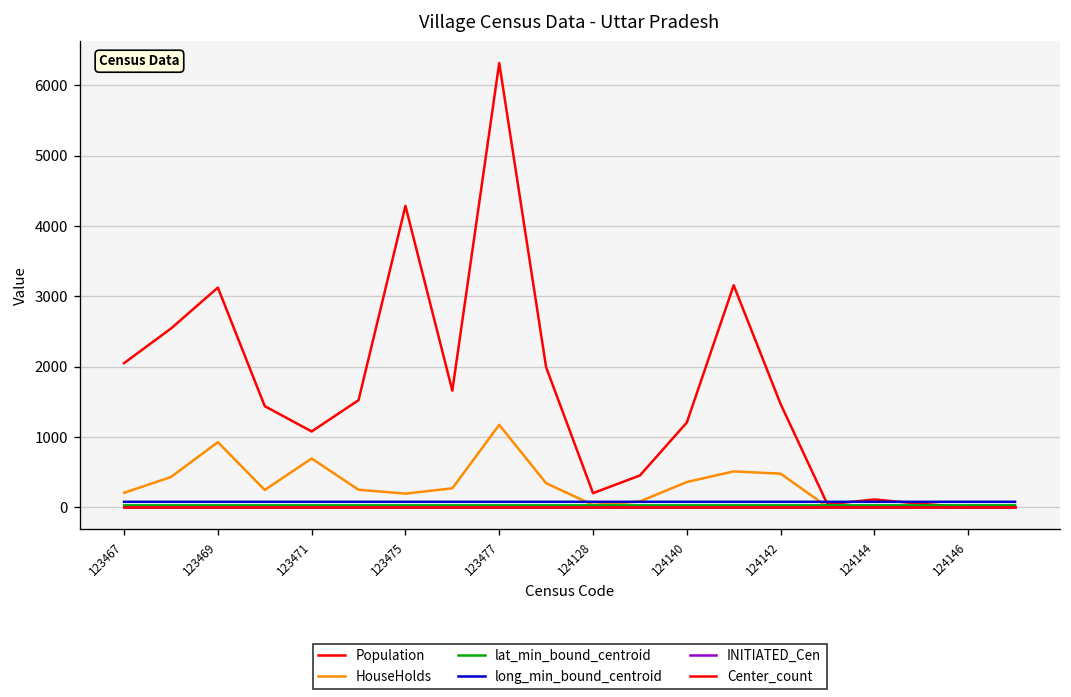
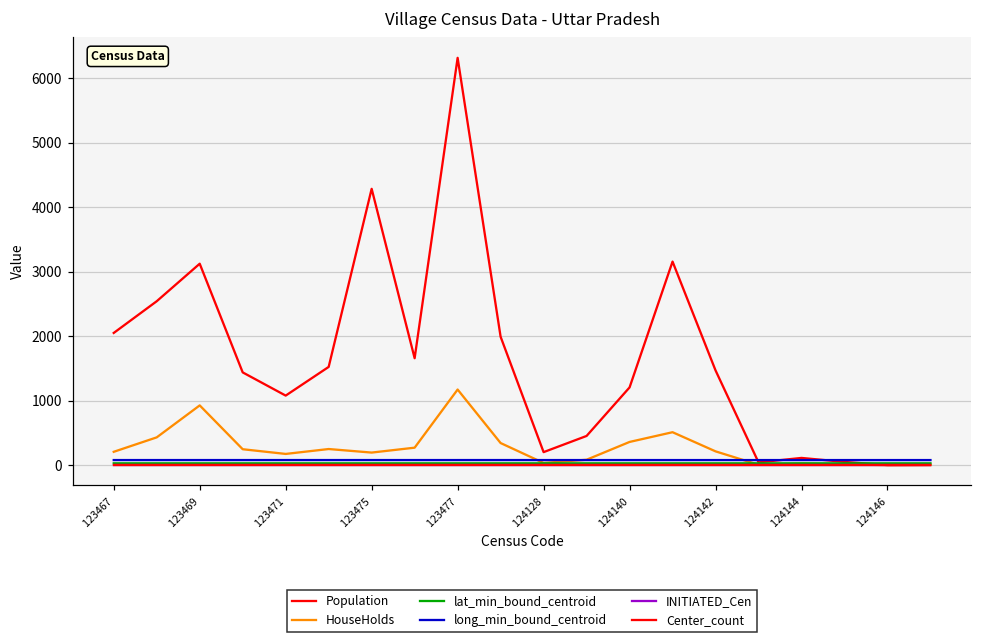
  {
    "HouseHolds": {
      "123467": 200,
      "123469": 900,
-     "123471": 700,
+     "123471": 200,
      "123475": 200,
      "123477": 1200,
      "124140": 400,
-     "124142": 500
+     "124142": 200
    },
    "long_min_bound_centroid": {
      "123467": 100,
      "123469": 100,
      "123471": 100,
      "123475": 100,
      "123477": 100,
      "124128": 100,
      "124140": 100,
      "124142": 100,
      "124146": 100
    }
  }
